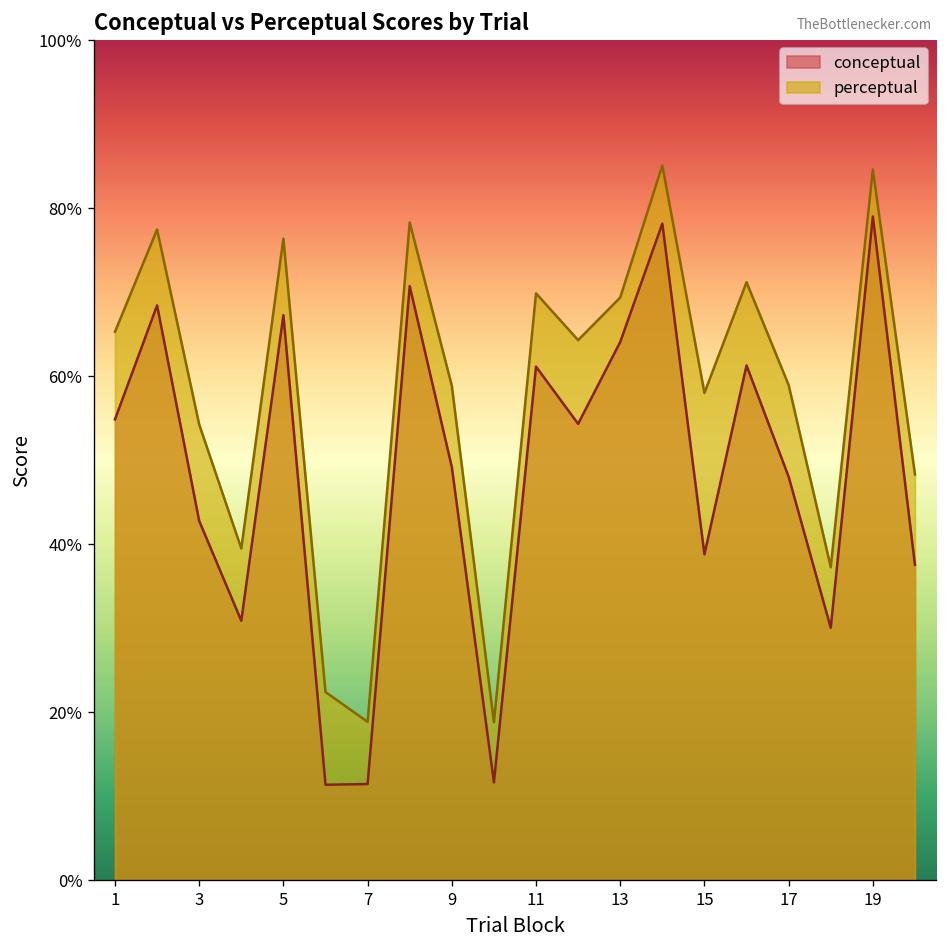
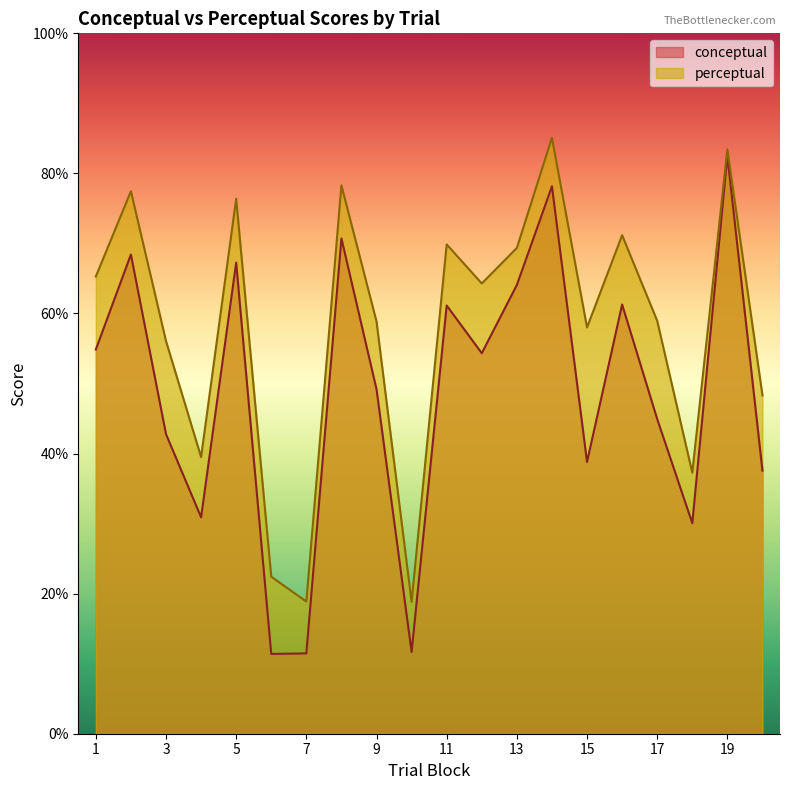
  {
    "conceptual": {
      "1": "55%",
      "3": "43%",
      "5": "67%",
      "7": "11%",
      "9": "49%",
      "11": "61%",
      "13": "64%",
      "15": "39%",
-     "17": "48%",
-     "19": "79%"
+     "17": "45%",
+     "19": "83%"
    },
    "perceptual": {
      "1": "65%",
-     "3": "54%",
+     "3": "56%",
      "5": "76%",
      "7": "19%",
      "9": "59%",
      "11": "70%",
      "13": "69%",
      "15": "58%",
      "17": "59%",
-     "19": "85%"
+     "19": "83%"
    }
  }
